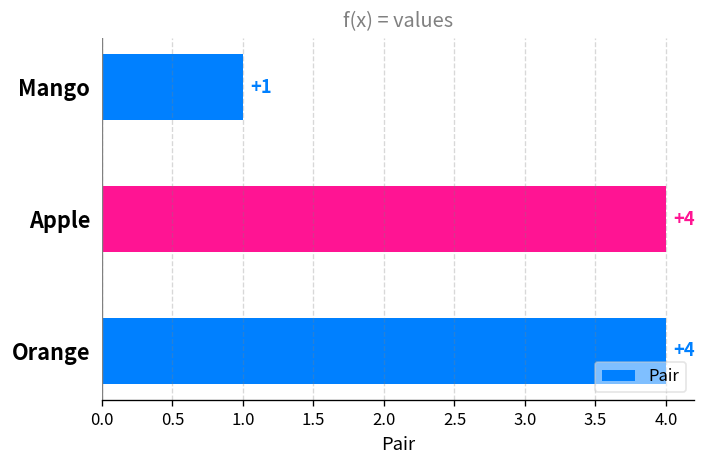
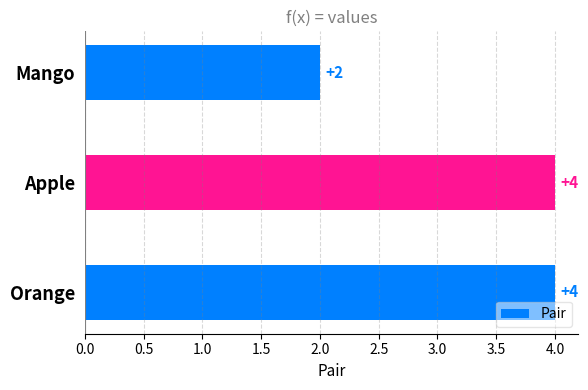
  {
-   "Mango": "+1",
+   "Mango": "+2",
    "Apple": "+4",
    "Orange": "+4"
  }
